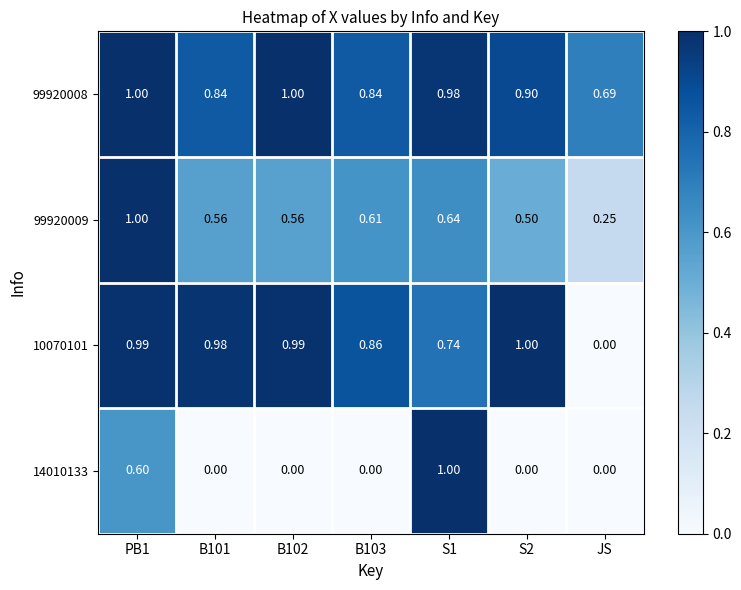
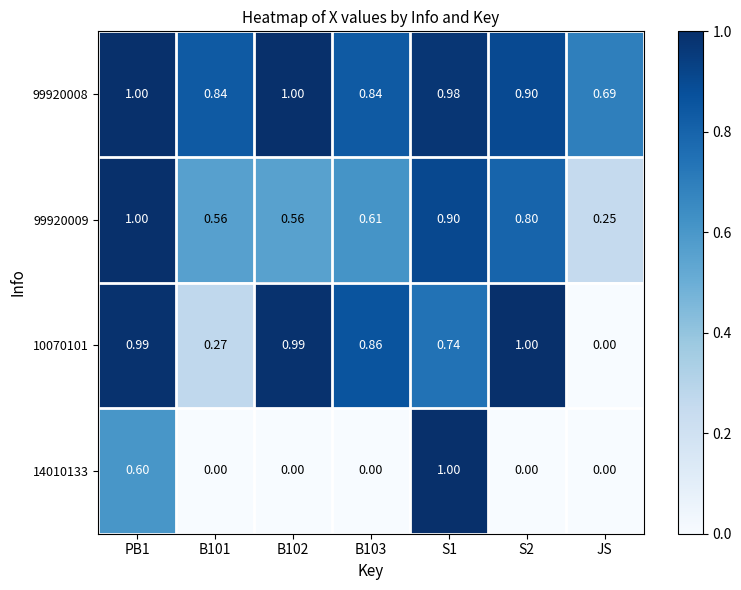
  {
    "99920008": {
      "PB1": 1.00,
      "B101": 0.84,
      "B102": 1.00,
      "B103": 0.84,
      "S1": 0.98,
      "S2": 0.90,
      "JS": 0.69
    },
    "99920009": {
      "PB1": 1.00,
      "B101": 0.56,
      "B102": 0.56,
      "B103": 0.61,
-     "S1": 0.64,
-     "S2": 0.50,
+     "S1": 0.90,
+     "S2": 0.80,
      "JS": 0.25
    },
    "10070101": {
      "PB1": 0.99,
-     "B101": 0.98,
+     "B101": 0.27,
      "B102": 0.99,
      "B103": 0.86,
      "S1": 0.74,
      "S2": 1.00,
      "JS": 0.00
    },
    "14010133": {
      "PB1": 0.60,
      "B101": 0.00,
      "B102": 0.00,
      "B103": 0.00,
      "S1": 1.00,
      "S2": 0.00,
      "JS": 0.00
    }
  }
